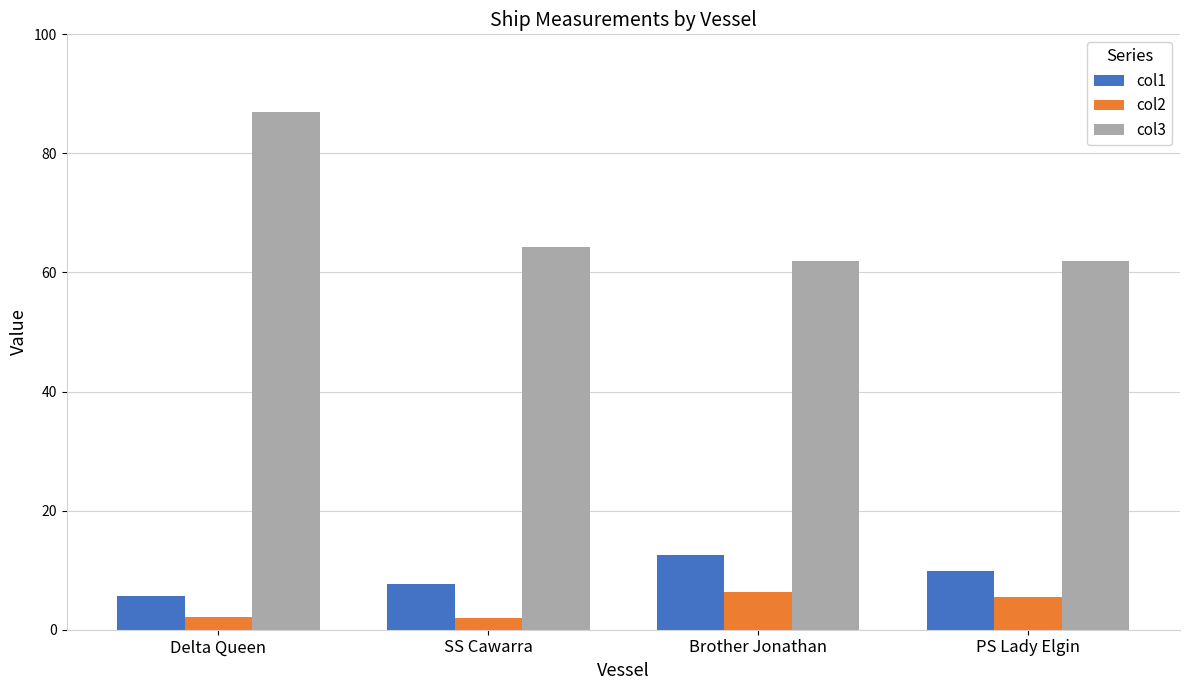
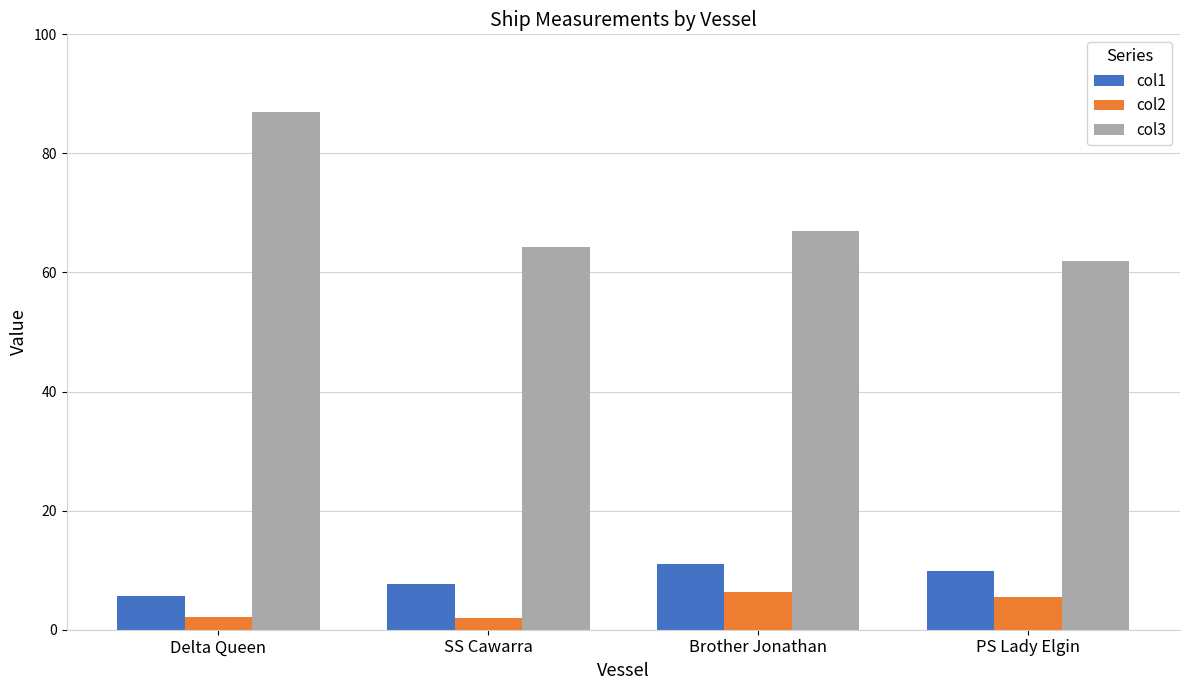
  {
    "col1": {
      "Delta Queen": 6,
      "SS Cawarra": 8,
-     "Brother Jonathan": 13,
+     "Brother Jonathan": 11,
      "PS Lady Elgin": 10
    },
    "col2": {
      "Delta Queen": 2,
      "SS Cawarra": 2,
      "Brother Jonathan": 6,
      "PS Lady Elgin": 6
    },
    "col3": {
      "Delta Queen": 87,
      "SS Cawarra": 64,
-     "Brother Jonathan": 62,
+     "Brother Jonathan": 67,
      "PS Lady Elgin": 62
    }
  }
